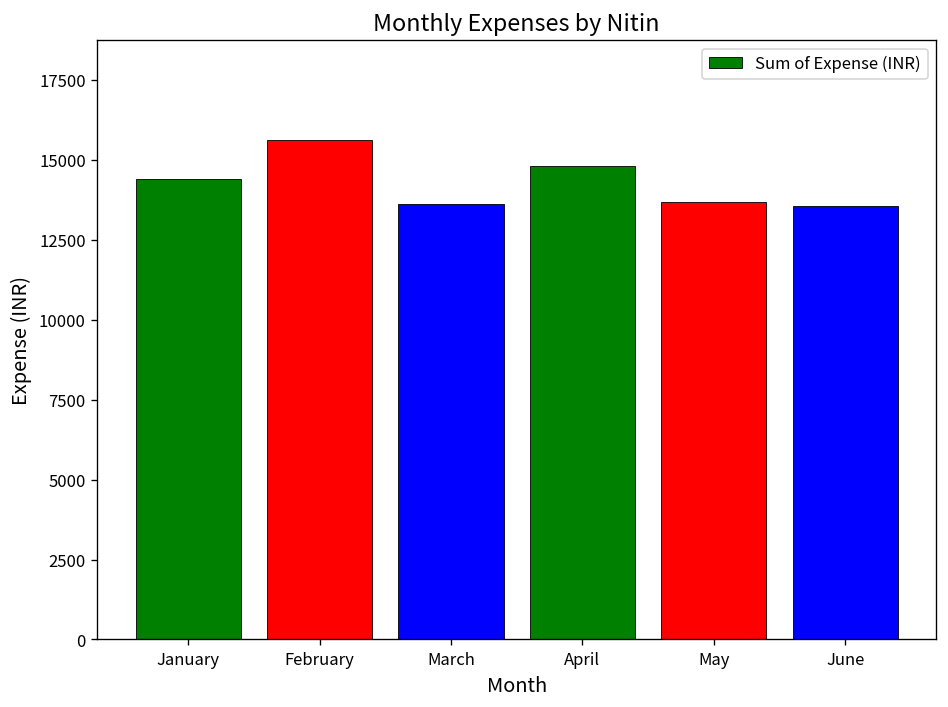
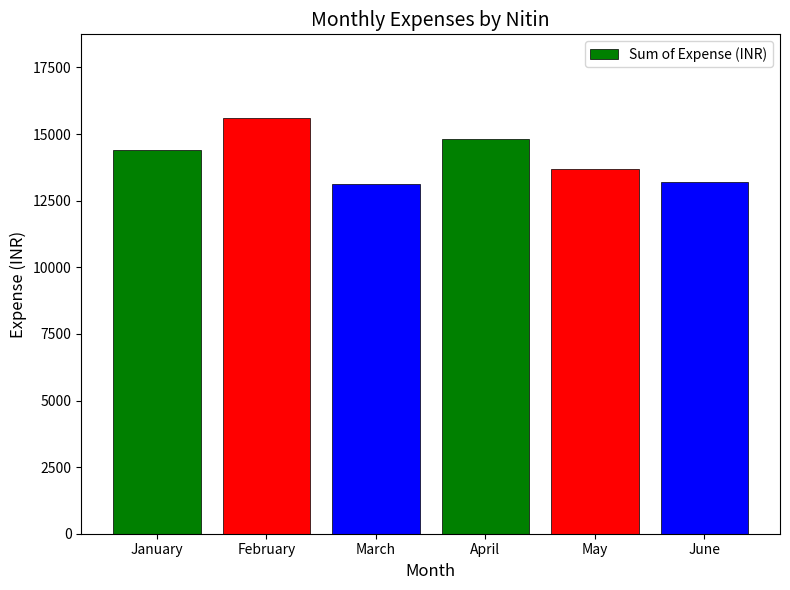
  {
    "January": 14400,
    "February": 15600,
-   "March": 13600,
+   "March": 13100,
    "April": 14800,
    "May": 13700,
-   "June": 13600
+   "June": 13200
  }
